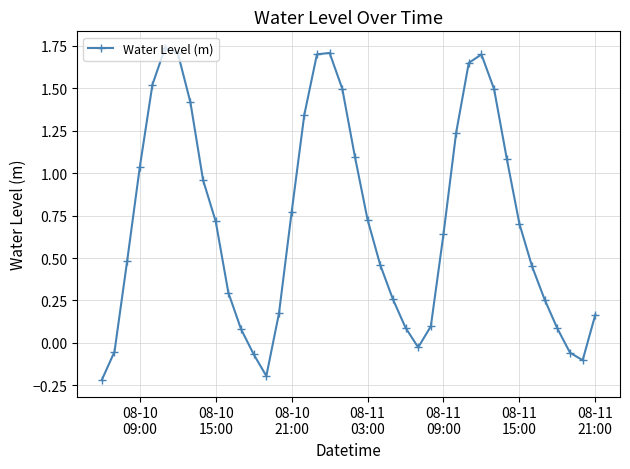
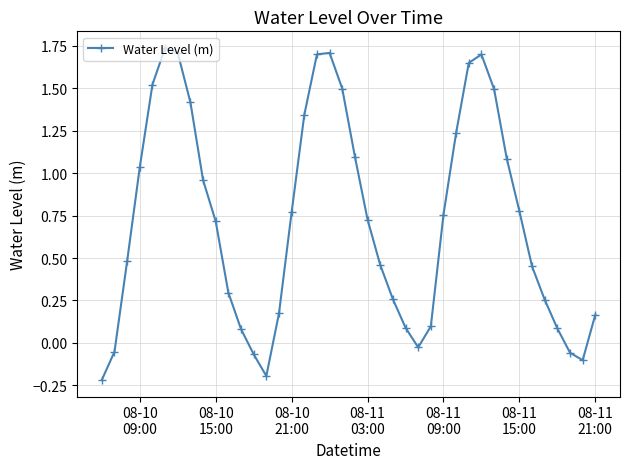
  {
    "08-10 09:00": 1.04,
    "08-10 15:00": 0.72,
    "08-10 21:00": 0.77,
    "08-11 03:00": 0.73,
-   "08-11 09:00": 0.64,
-   "08-11 15:00": 0.70,
+   "08-11 09:00": 0.76,
+   "08-11 15:00": 0.78,
    "08-11 21:00": 0.17
  }
